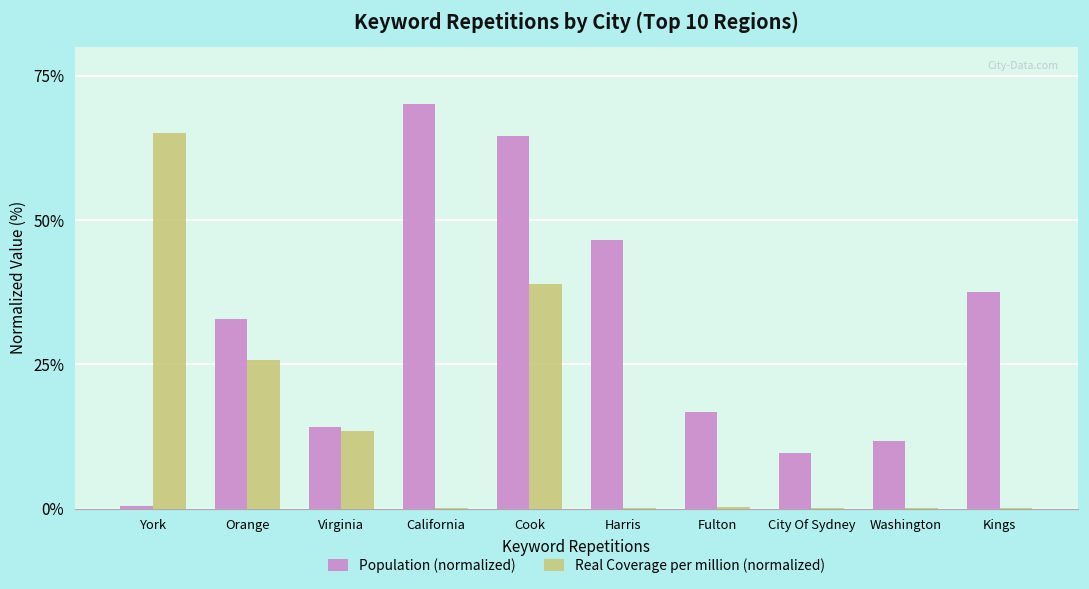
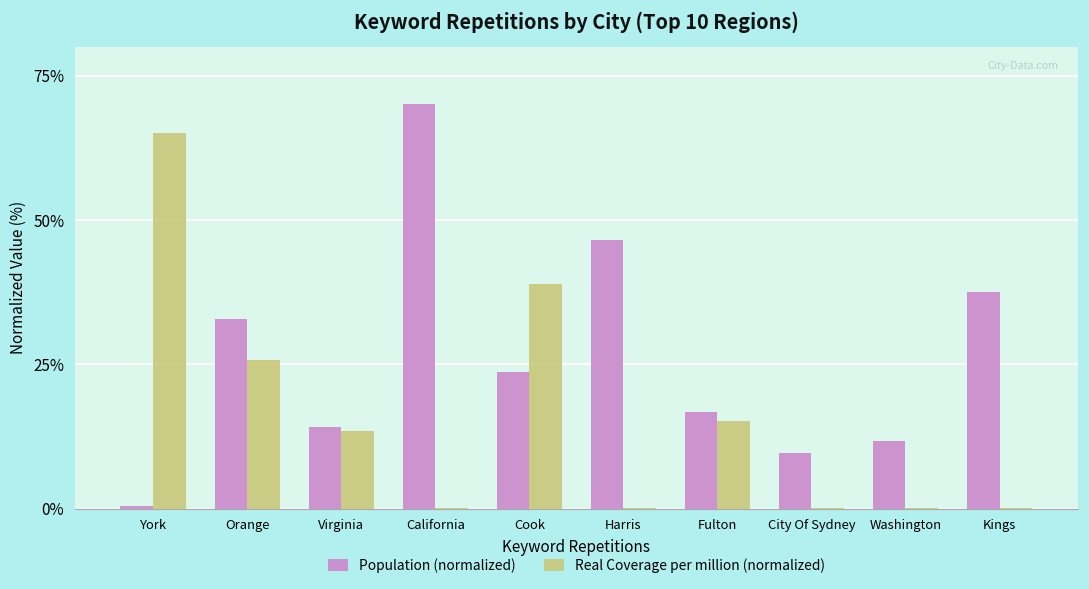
  {
    "Population (normalized)": {
      "Orange": "33%",
      "Virginia": "14%",
      "California": "70%",
-     "Cook": "65%",
+     "Cook": "24%",
      "Harris": "46%",
      "Fulton": "17%",
      "City Of Sydney": "10%",
      "Washington": "12%",
      "Kings": "38%"
    },
    "Real Coverage per million (normalized)": {
      "York": "65%",
      "Orange": "26%",
      "Virginia": "13%",
      "Cook": "39%",
-     "Fulton": "0%"
+     "Fulton": "15%"
    }
  }
